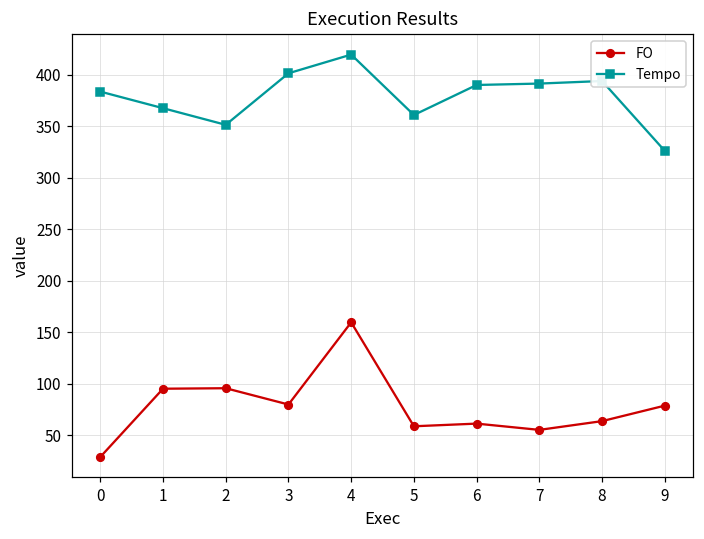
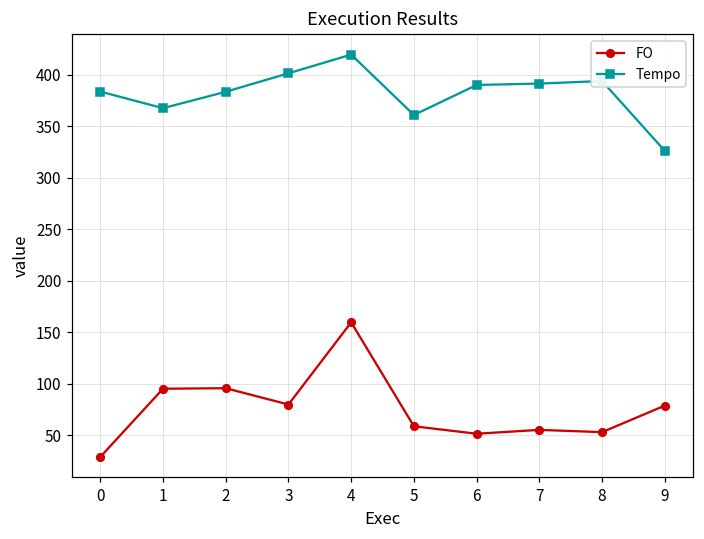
  {
    "FO": {
      "0": 30,
      "1": 100,
      "2": 100,
      "3": 80,
      "4": 160,
      "5": 60,
-     "6": 60,
+     "6": 50,
      "7": 60,
-     "8": 60,
+     "8": 50,
      "9": 80
    },
    "Tempo": {
      "0": 380,
      "1": 370,
-     "2": 350,
+     "2": 380,
      "3": 400,
      "4": 420,
      "5": 360,
      "6": 390,
      "7": 390,
      "9": 330
    }
  }
